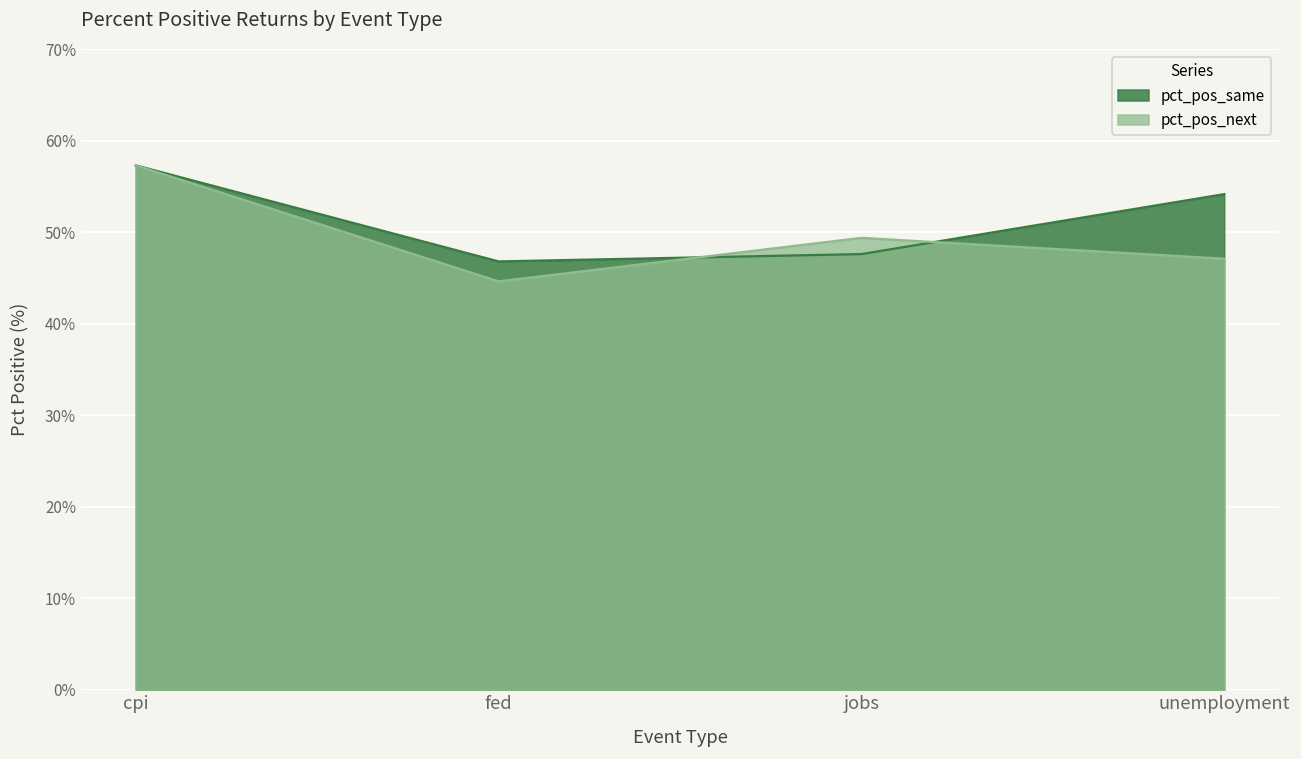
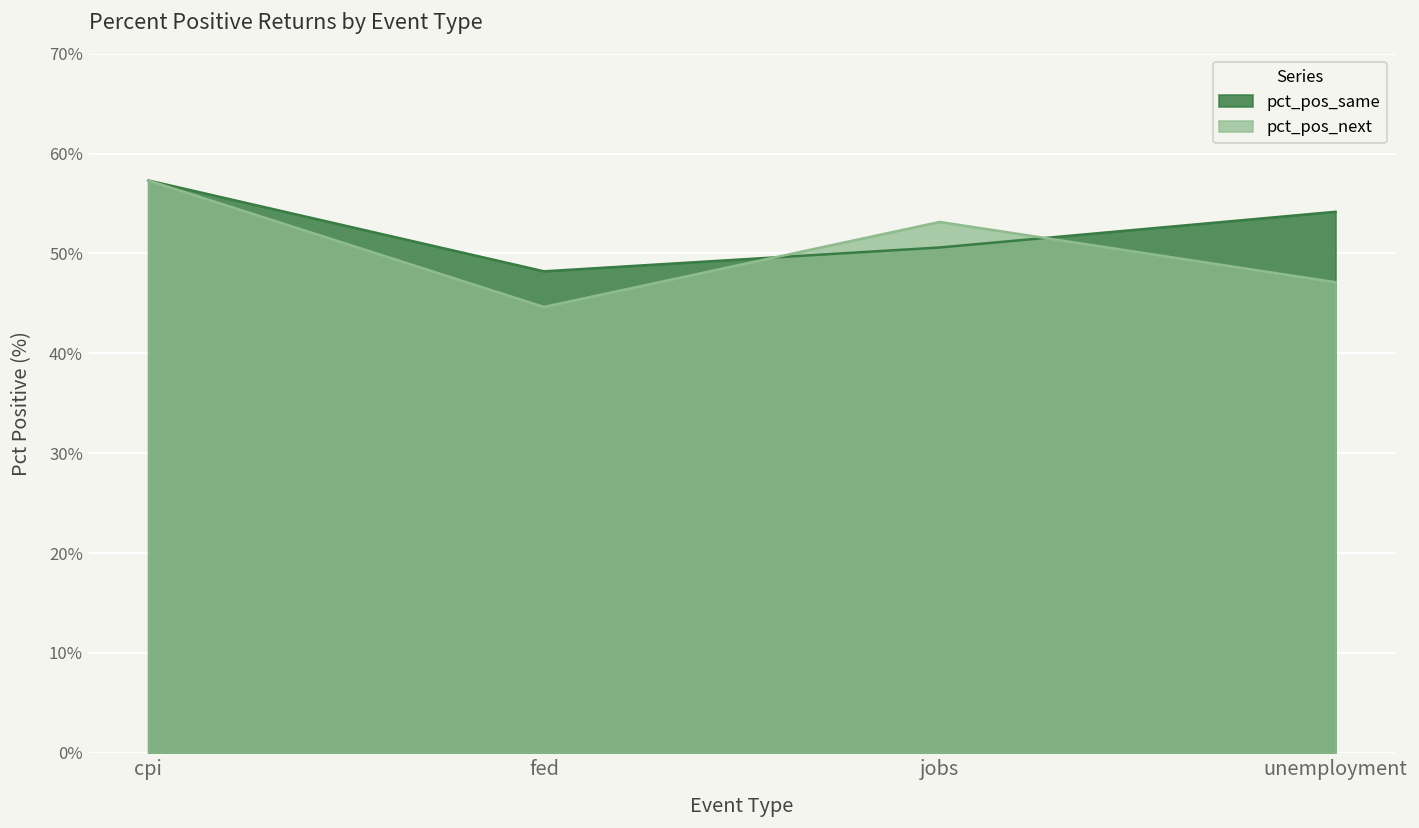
  {
    "pct_pos_same": {
-     "fed": "47%",
-     "jobs": "48%",
+     "fed": "48%",
+     "jobs": "51%",
      "unemployment": "54%"
    },
    "pct_pos_next": {
      "fed": "45%",
-     "jobs": "49%",
+     "jobs": "53%",
      "unemployment": "47%"
    }
  }
